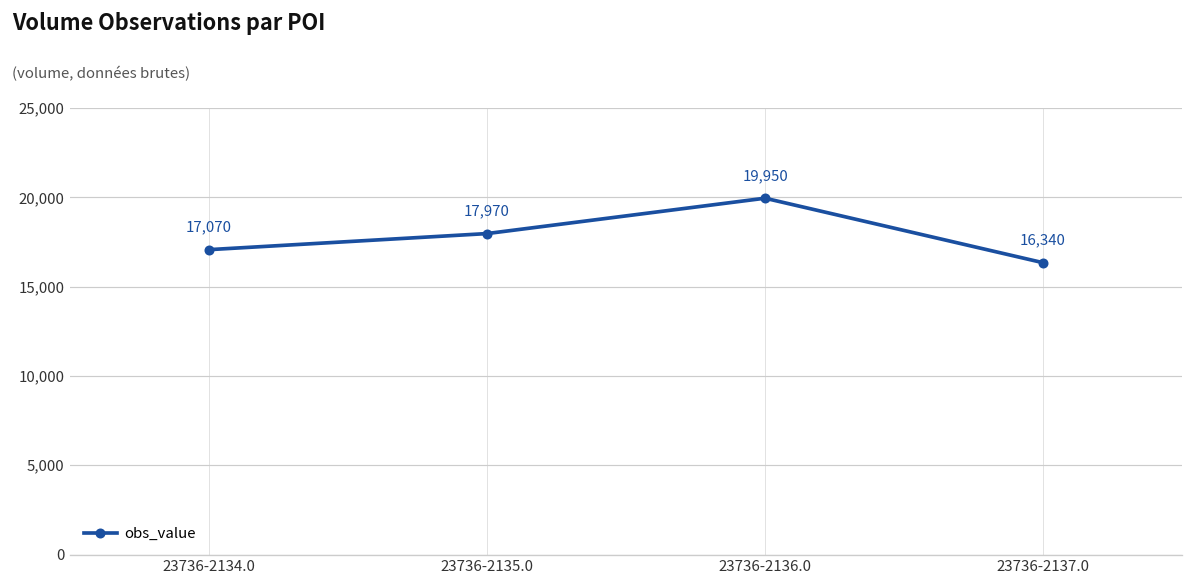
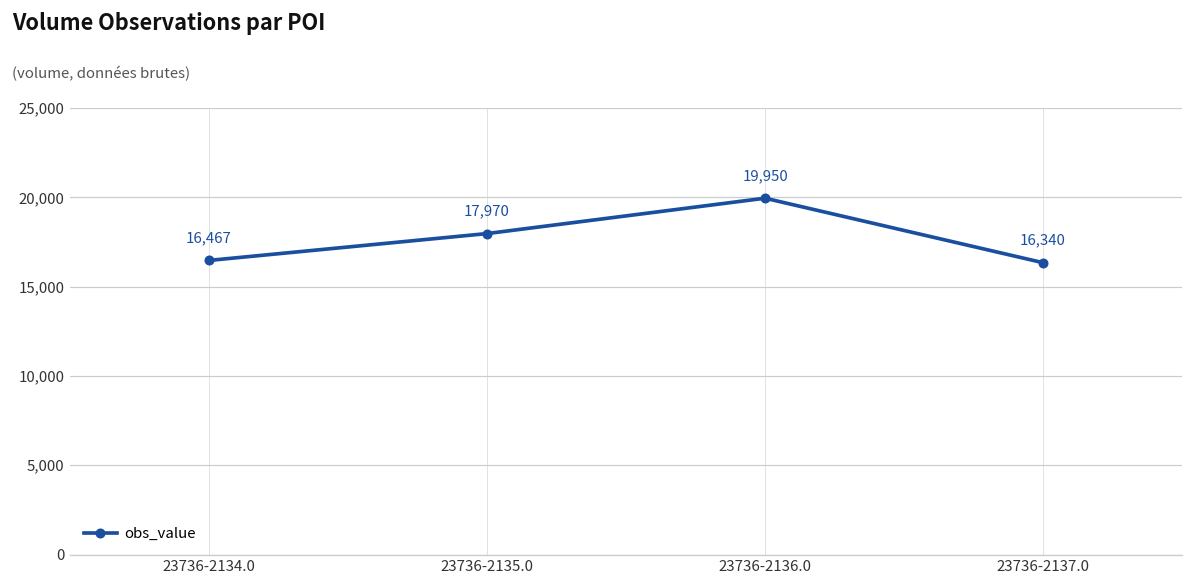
  {
-   "23736-2134.0": "17,070",
+   "23736-2134.0": "16,467",
    "23736-2135.0": "17,970",
    "23736-2136.0": "19,950",
    "23736-2137.0": "16,340"
  }
